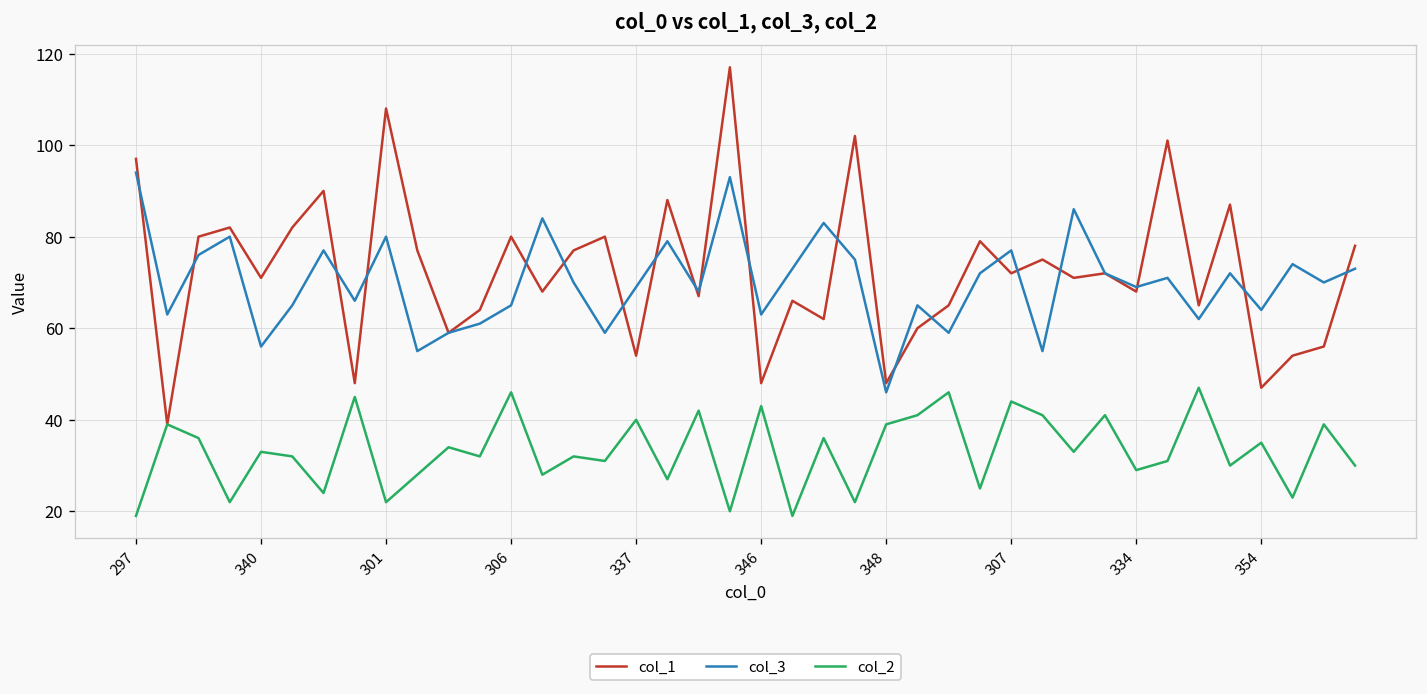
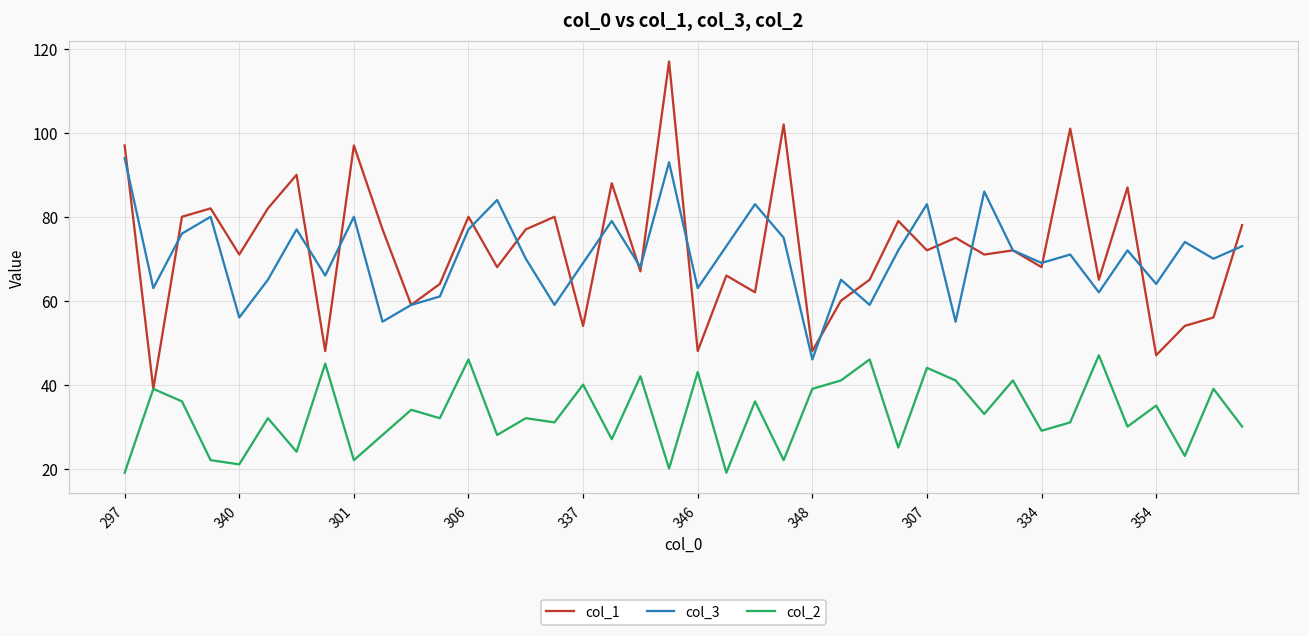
  {
    "col_1": {
      "297": 97,
      "340": 71,
-     "301": 108,
+     "301": 97,
      "306": 80,
      "337": 54,
      "346": 48,
      "348": 48,
      "307": 72,
      "334": 68,
      "354": 47
    },
    "col_3": {
      "297": 94,
      "340": 56,
      "301": 80,
-     "306": 65,
+     "306": 77,
      "337": 69,
      "346": 63,
      "348": 46,
-     "307": 77,
+     "307": 83,
      "334": 69,
      "354": 64
    },
    "col_2": {
      "297": 19,
-     "340": 33,
+     "340": 21,
      "301": 22,
      "306": 46,
      "337": 40,
      "346": 43,
      "348": 39,
      "307": 44,
      "334": 29,
      "354": 35
    }
  }
